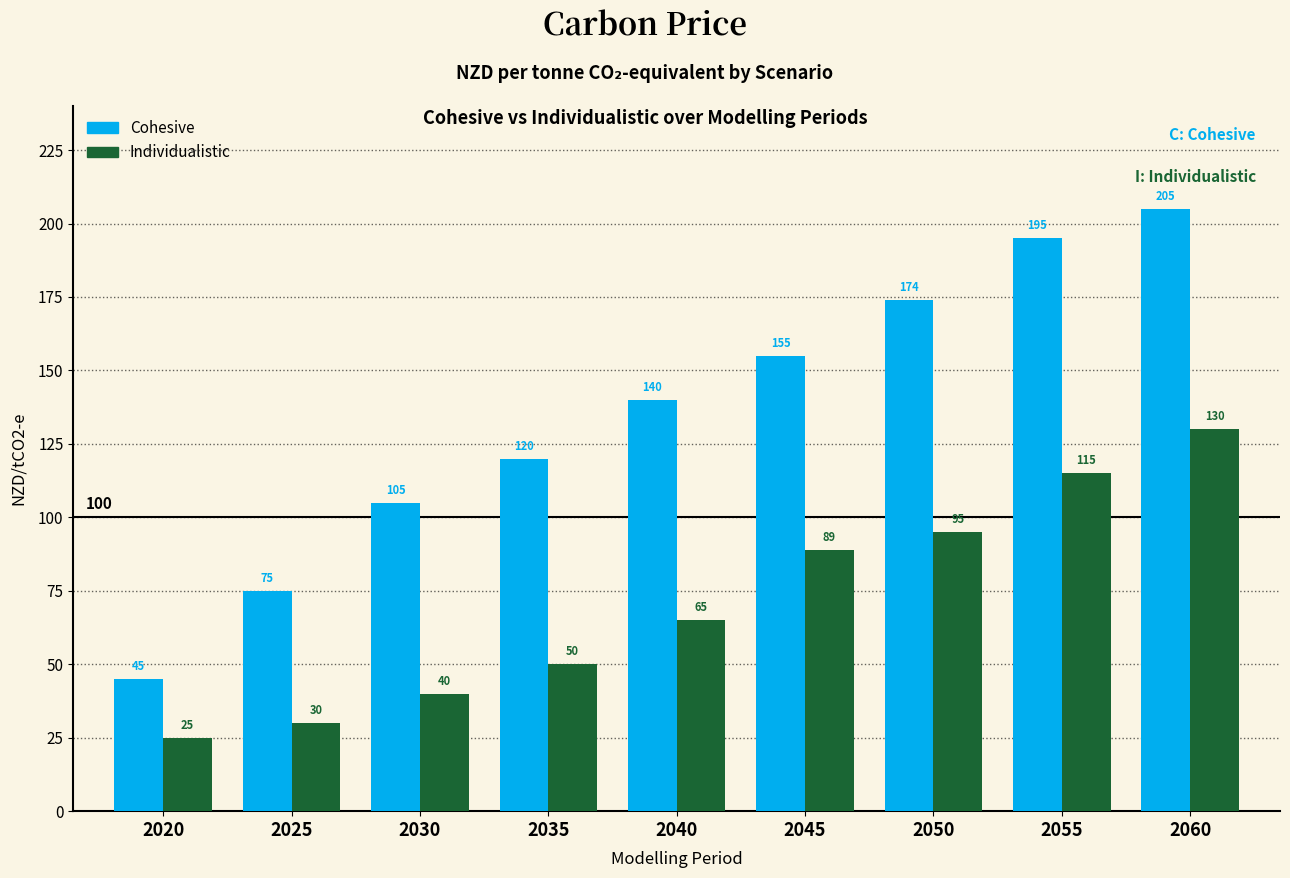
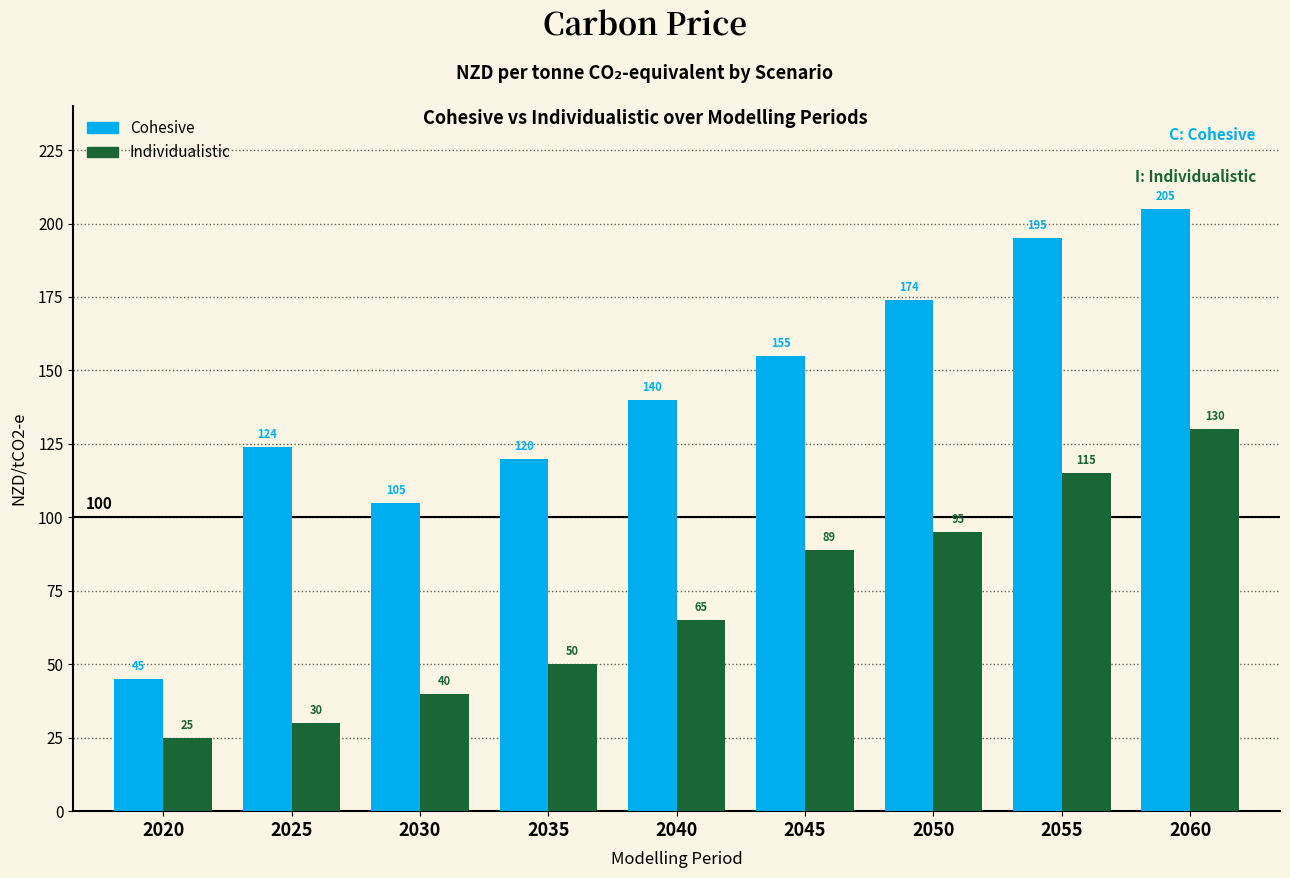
  {
    "Cohesive": {
      "2020": 45,
-     "2025": 75,
+     "2025": 124,
      "2030": 105,
      "2035": 120,
      "2040": 140,
      "2045": 155,
      "2050": 174,
      "2055": 195,
      "2060": 205
    },
    "Individualistic": {
      "2020": 25,
      "2025": 30,
      "2030": 40,
      "2035": 50,
      "2040": 65,
      "2045": 89,
      "2050": 95,
      "2055": 115,
      "2060": 130
    }
  }
